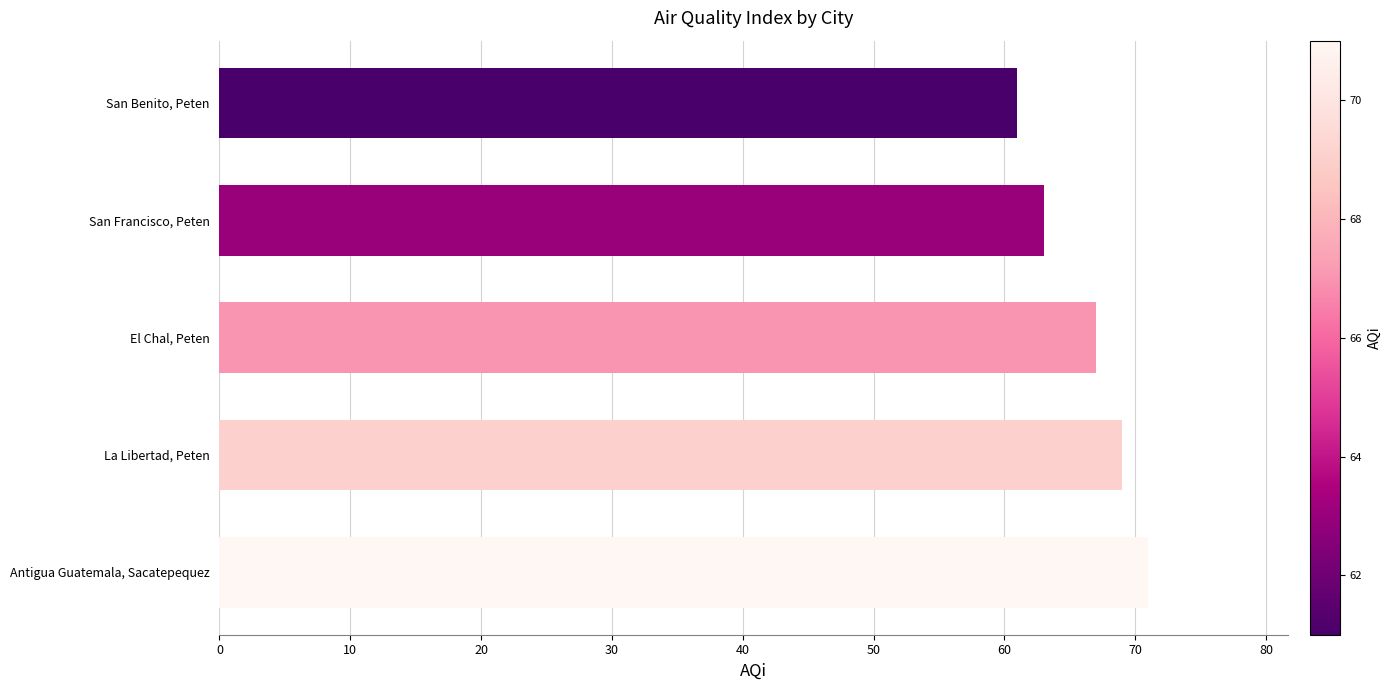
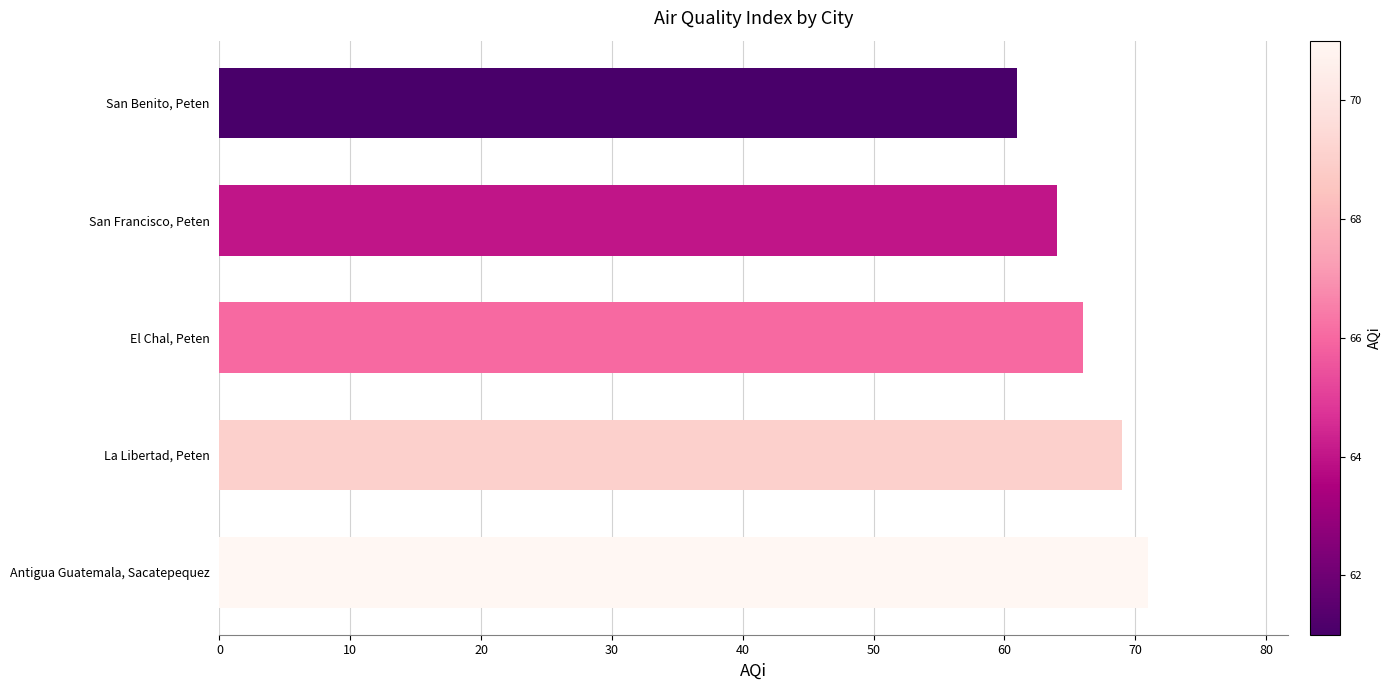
  {
    "San Benito, Peten": 61,
-   "San Francisco, Peten": 63,
-   "El Chal, Peten": 67,
+   "San Francisco, Peten": 64,
+   "El Chal, Peten": 66,
    "La Libertad, Peten": 69,
    "Antigua Guatemala, Sacatepequez": 71
  }
